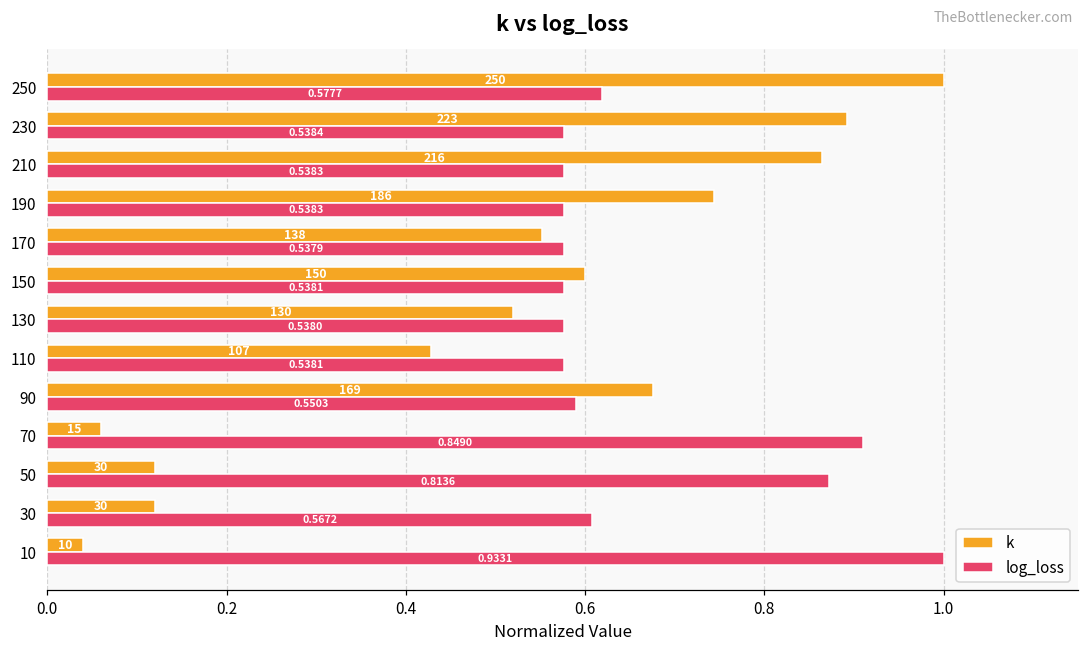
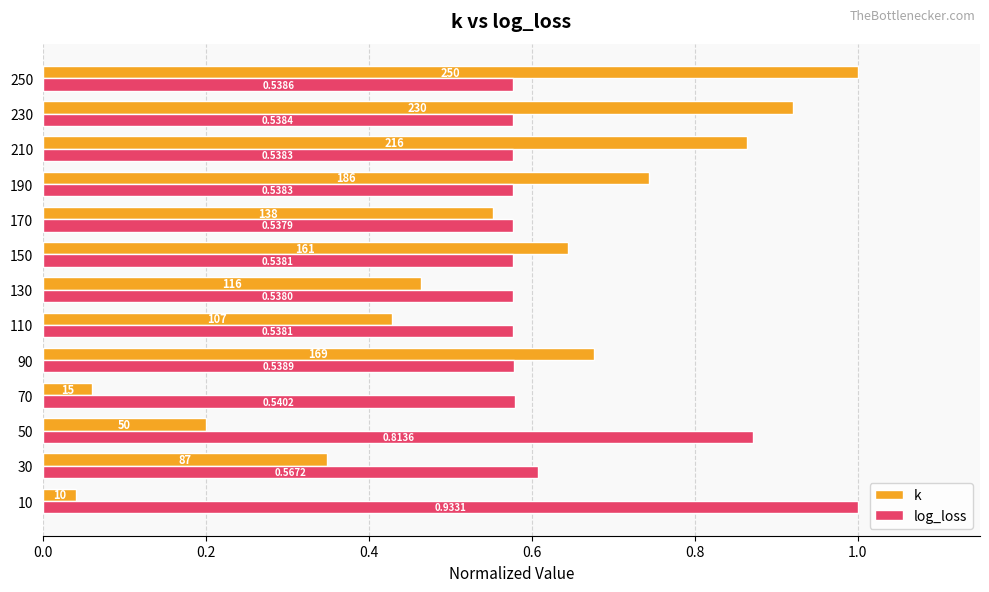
  {
    "k": {
-     "230": 223,
-     "150": 150,
-     "130": 130,
-     "50": 30,
-     "30": 30
+     "230": 230,
+     "150": 161,
+     "130": 116,
+     "50": 50,
+     "30": 87
    },
    "log_loss": {
-     "250": 0.5777,
-     "90": 0.5503,
-     "70": 0.8490
+     "250": 0.5386,
+     "90": 0.5389,
+     "70": 0.5402
    }
  }
